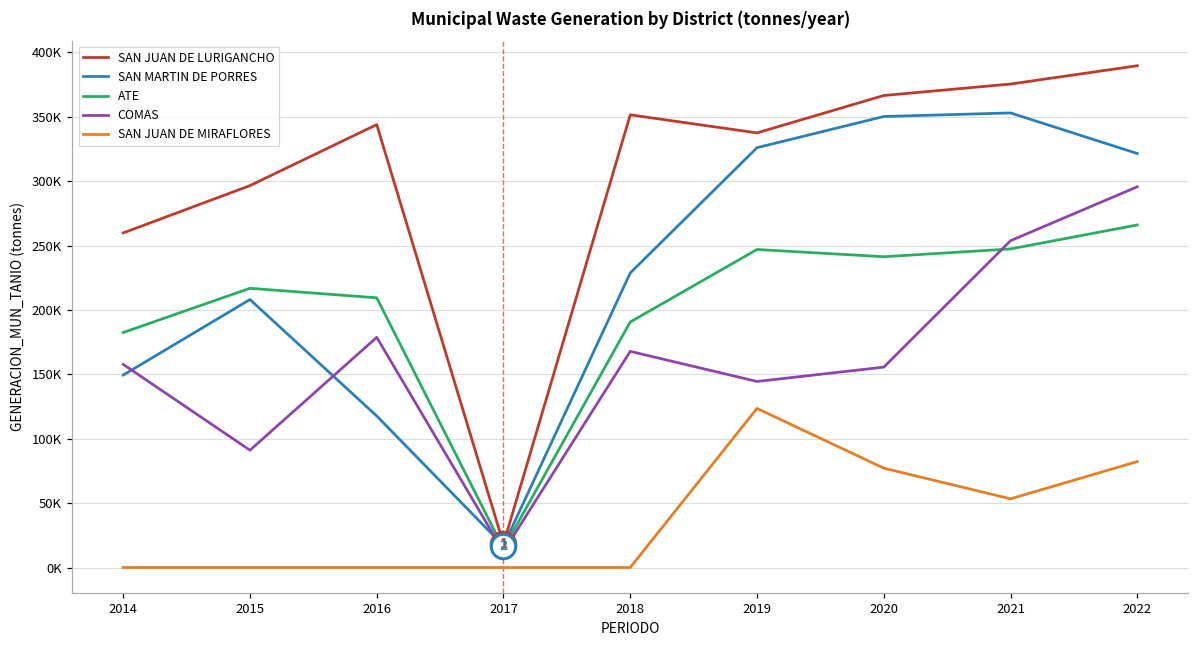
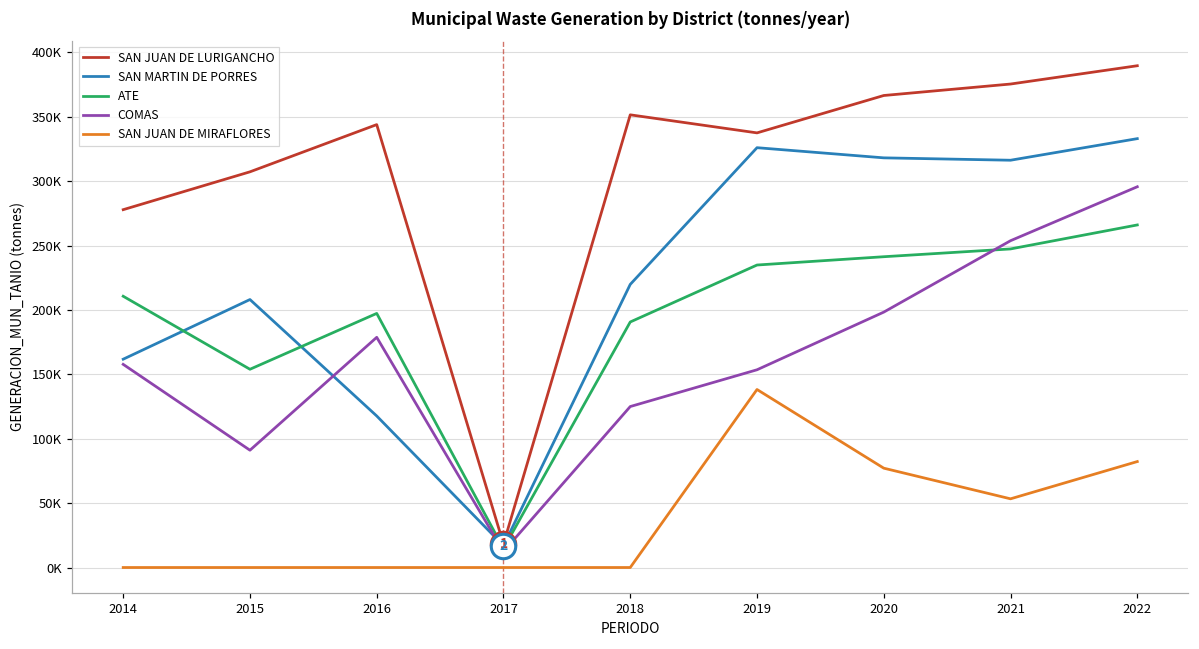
  {
    "SAN JUAN DE LURIGANCHO": {
-     "2014": 260000,
-     "2015": 297000,
+     "2014": 278000,
+     "2015": 307000,
      "2016": 344000,
      "2018": 352000,
      "2019": 338000,
      "2020": 367000,
      "2021": 375000,
      "2022": 390000
    },
    "SAN MARTIN DE PORRES": {
-     "2014": 149000,
+     "2014": 162000,
      "2015": 208000,
      "2016": 118000,
-     "2018": 229000,
+     "2018": 220000,
      "2019": 326000,
-     "2020": 350000,
-     "2021": 353000,
-     "2022": 322000
+     "2020": 318000,
+     "2021": 316000,
+     "2022": 333000
    },
    "ATE": {
-     "2014": 183000,
-     "2015": 217000,
-     "2016": 209000,
+     "2014": 211000,
+     "2015": 154000,
+     "2016": 197000,
      "2018": 191000,
-     "2019": 247000,
+     "2019": 235000,
      "2020": 241000,
      "2021": 247000,
      "2022": 266000
    },
    "COMAS": {
      "2014": 158000,
      "2015": 91000,
      "2016": 179000,
-     "2018": 168000,
-     "2019": 144000,
-     "2020": 156000,
+     "2018": 125000,
+     "2019": 154000,
+     "2020": 198000,
      "2021": 254000,
      "2022": 296000
    },
    "SAN JUAN DE MIRAFLORES": {
      "2014": 0,
      "2015": 0,
      "2016": 0,
      "2017": 0,
      "2018": 0,
-     "2019": 124000,
+     "2019": 138000,
      "2020": 77000,
      "2021": 53000,
      "2022": 82000
    }
  }
